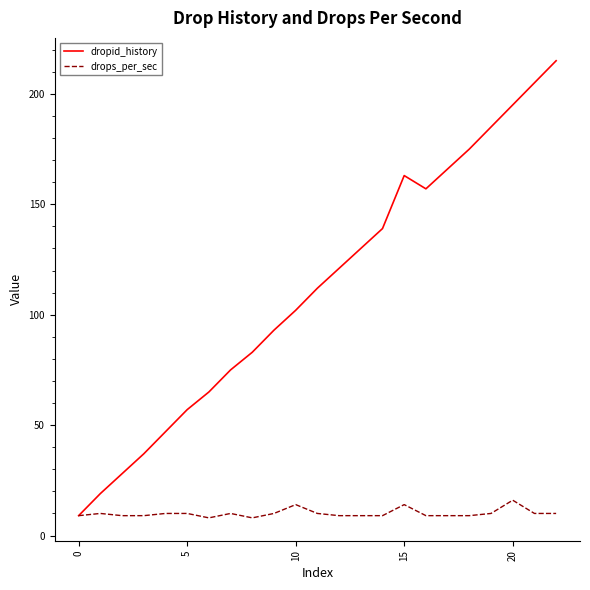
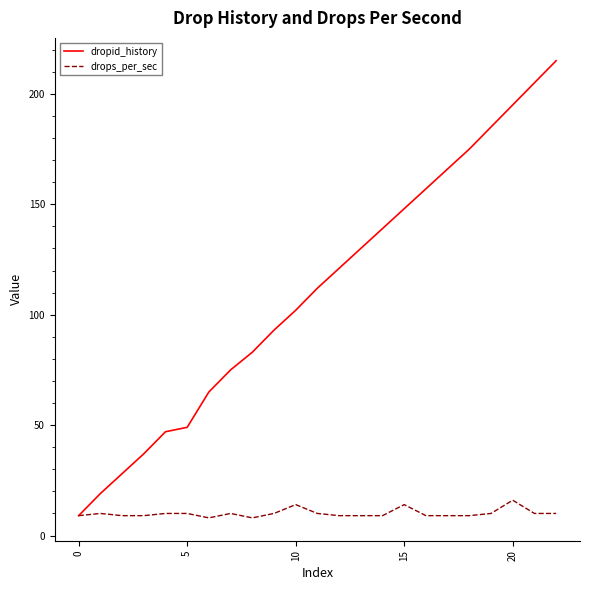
  {
    "dropid_history": {
-     "5": 57,
+     "5": 49,
      "10": 102,
-     "15": 163,
+     "15": 148,
      "20": 195
    },
    "drops_per_sec": {
      "5": 10,
      "10": 14,
      "15": 14,
      "20": 16
    }
  }
